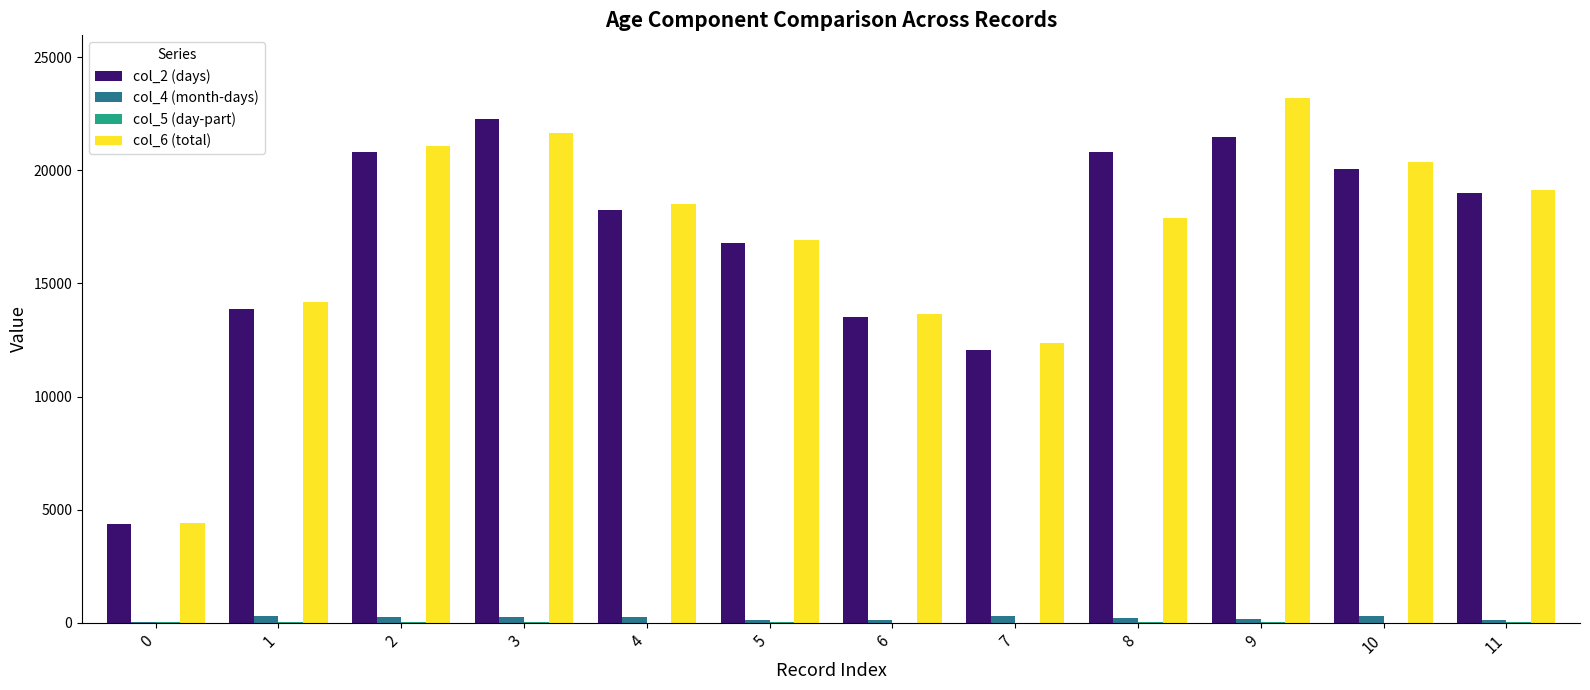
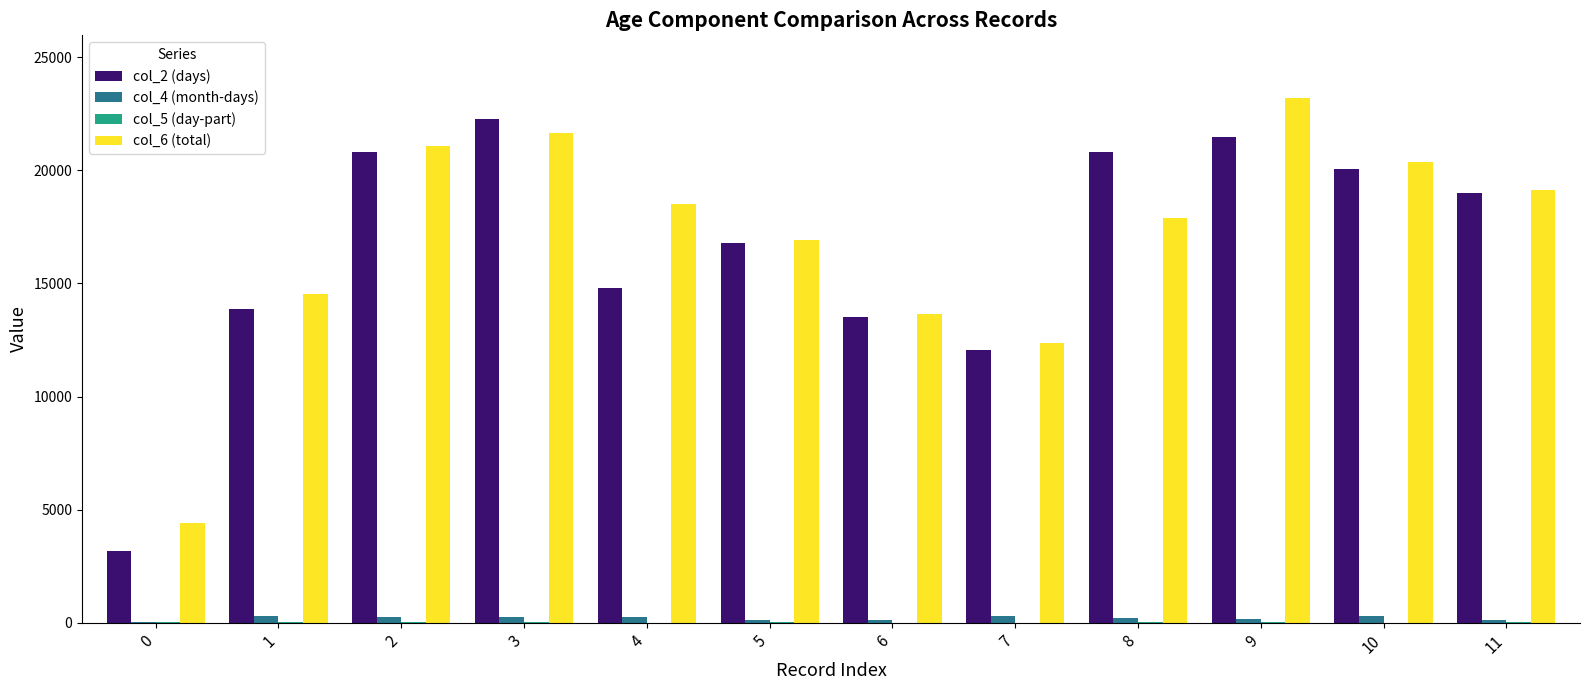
  {
    "col_2 (days)": {
-     "0": 4400,
+     "0": 3200,
      "1": 13900,
      "2": 20800,
      "3": 22300,
-     "4": 18300,
+     "4": 14800,
      "5": 16800,
      "6": 13500,
      "7": 12000,
      "8": 20800,
      "9": 21500,
      "10": 20100,
      "11": 19000
    },
    "col_6 (total)": {
      "0": 4400,
-     "1": 14200,
+     "1": 14600,
      "2": 21100,
      "3": 21600,
      "4": 18500,
      "5": 16900,
      "6": 13600,
      "7": 12300,
      "8": 17900,
      "9": 23200,
      "10": 20400,
      "11": 19100
    }
  }
